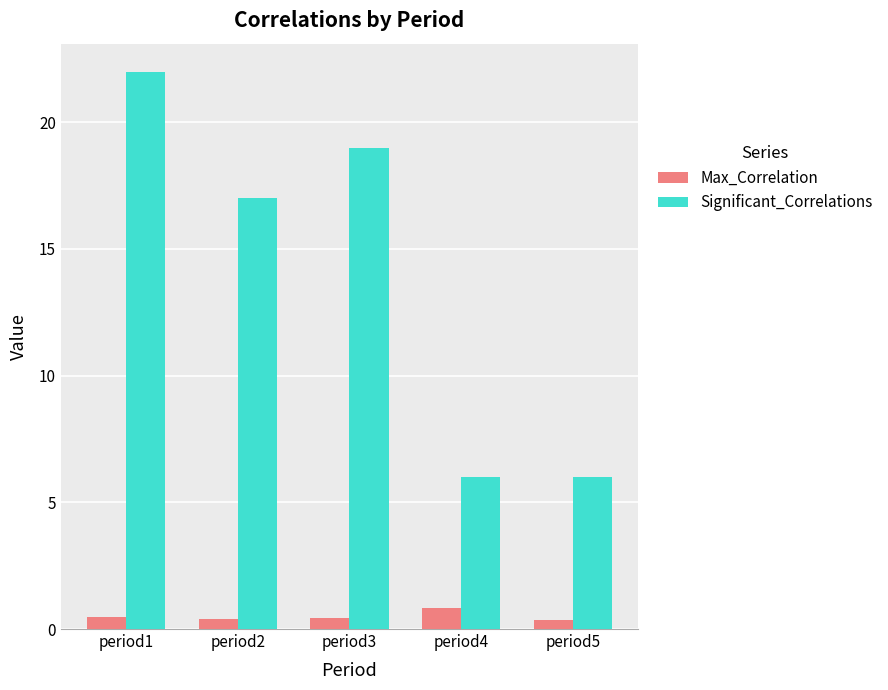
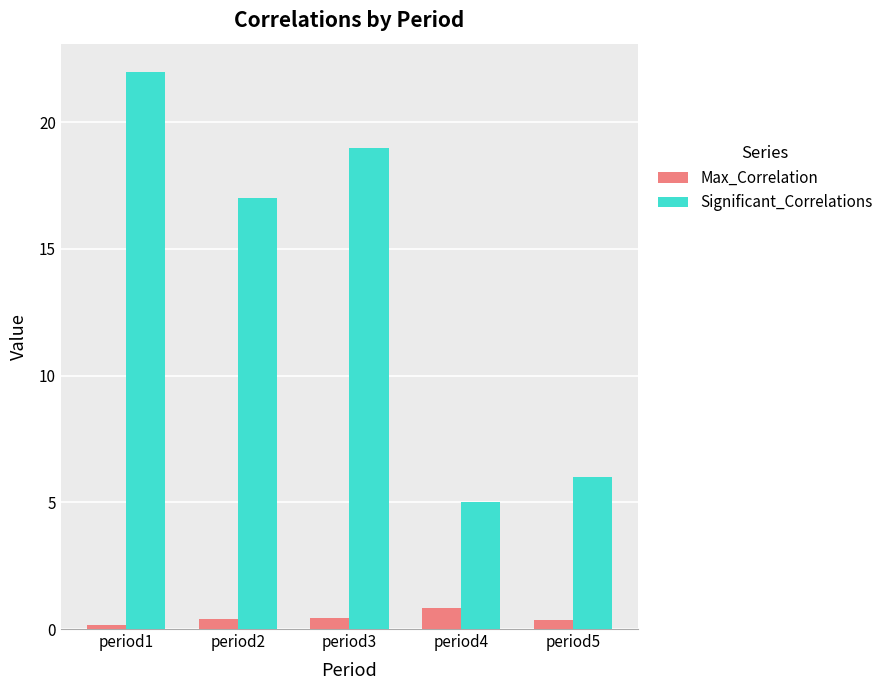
  {
    "Max_Correlation": {
-     "period1": 0.5,
+     "period1": 0.2,
      "period2": 0.4,
      "period3": 0.4,
      "period4": 0.8,
      "period5": 0.4
    },
    "Significant_Correlations": {
      "period1": 22,
      "period2": 17,
      "period3": 19,
-     "period4": 6,
+     "period4": 5,
      "period5": 6
    }
  }
